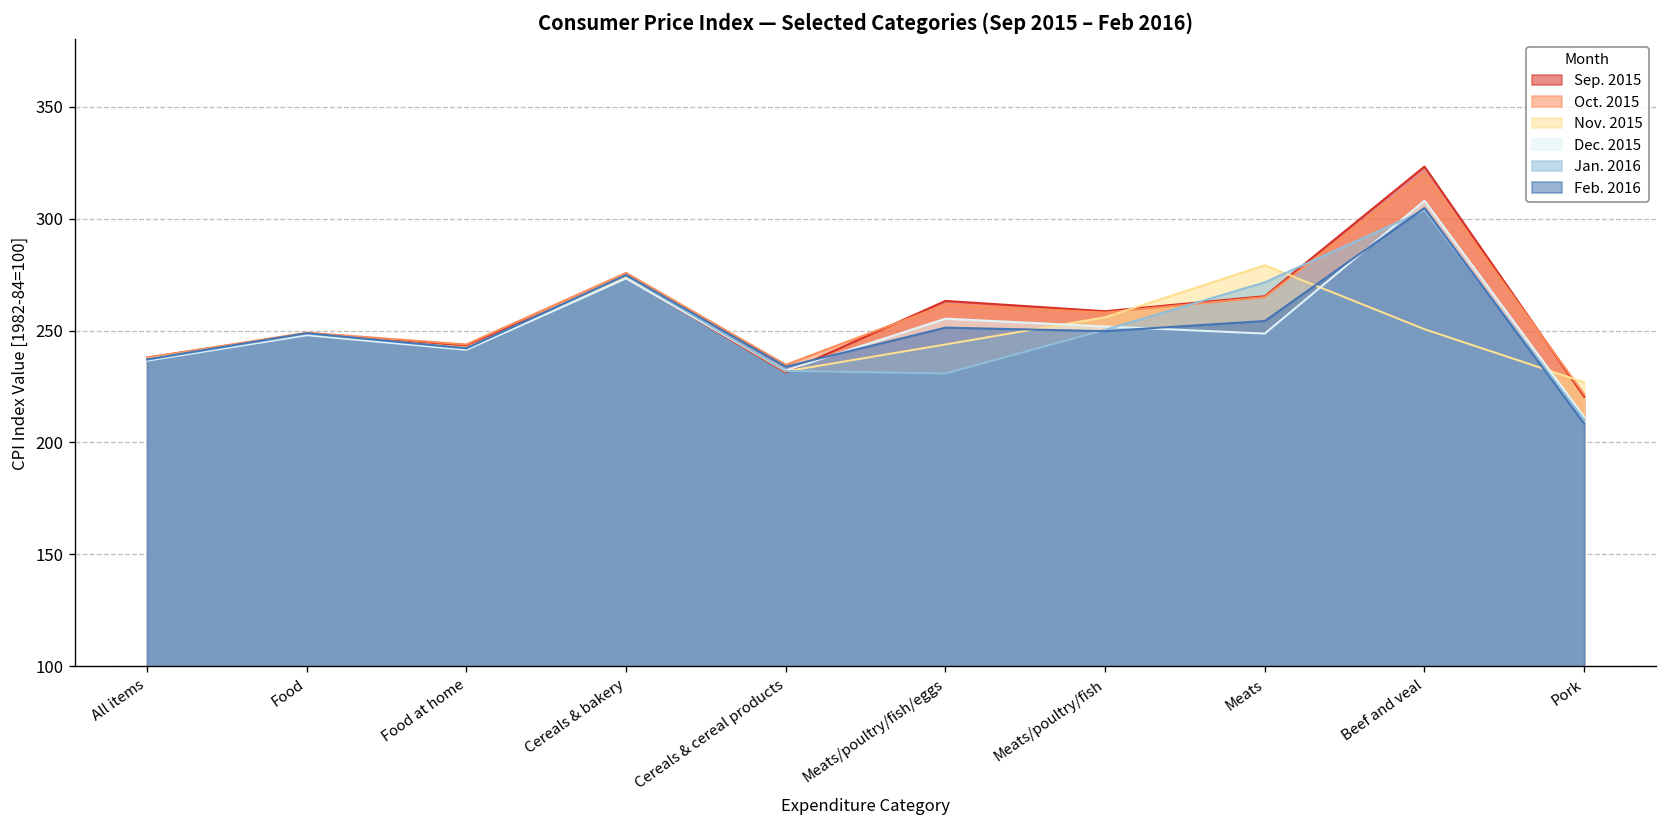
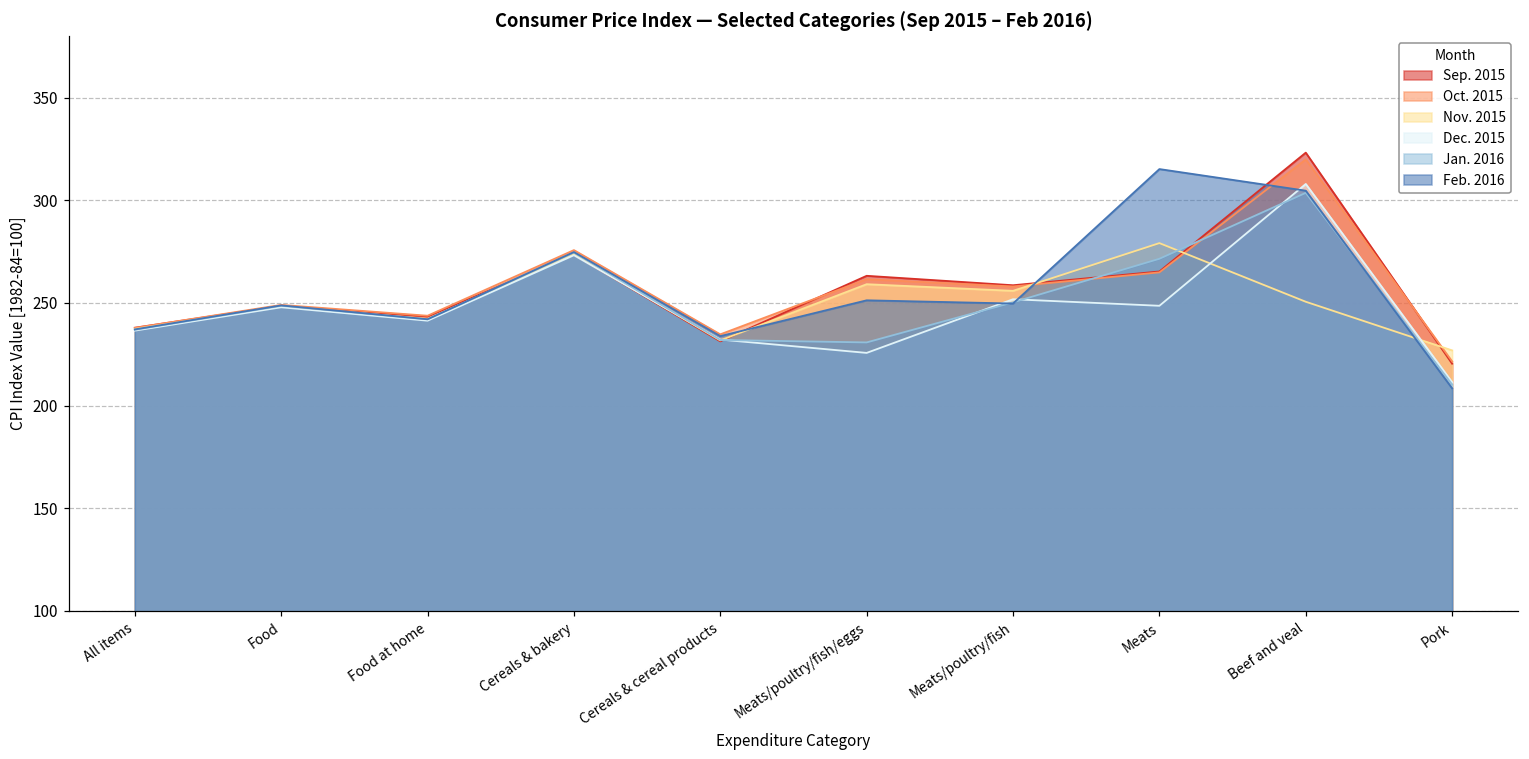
  {
    "Sep. 2015": {
      "Meats/poultry/fish/eggs": 263,
      "Beef and veal": 323
    },
    "Oct. 2015": {
      "Meats/poultry/fish/eggs": 262,
      "Beef and veal": 320
    },
    "Nov. 2015": {
-     "Meats/poultry/fish/eggs": 244,
+     "Meats/poultry/fish/eggs": 259,
      "Meats/poultry/fish": 256,
      "Meats": 279,
      "Beef and veal": 251,
      "Pork": 227
    },
    "Dec. 2015": {
-     "Meats/poultry/fish/eggs": 255,
+     "Meats/poultry/fish/eggs": 226,
      "Meats/poultry/fish": 252,
      "Meats": 249,
      "Beef and veal": 308
    },
    "Jan. 2016": {
      "Meats/poultry/fish/eggs": 231,
      "Meats": 272
    },
    "Feb. 2016": {
      "Meats/poultry/fish/eggs": 251,
-     "Meats": 254,
+     "Meats": 315,
      "Pork": 208
    }
  }
